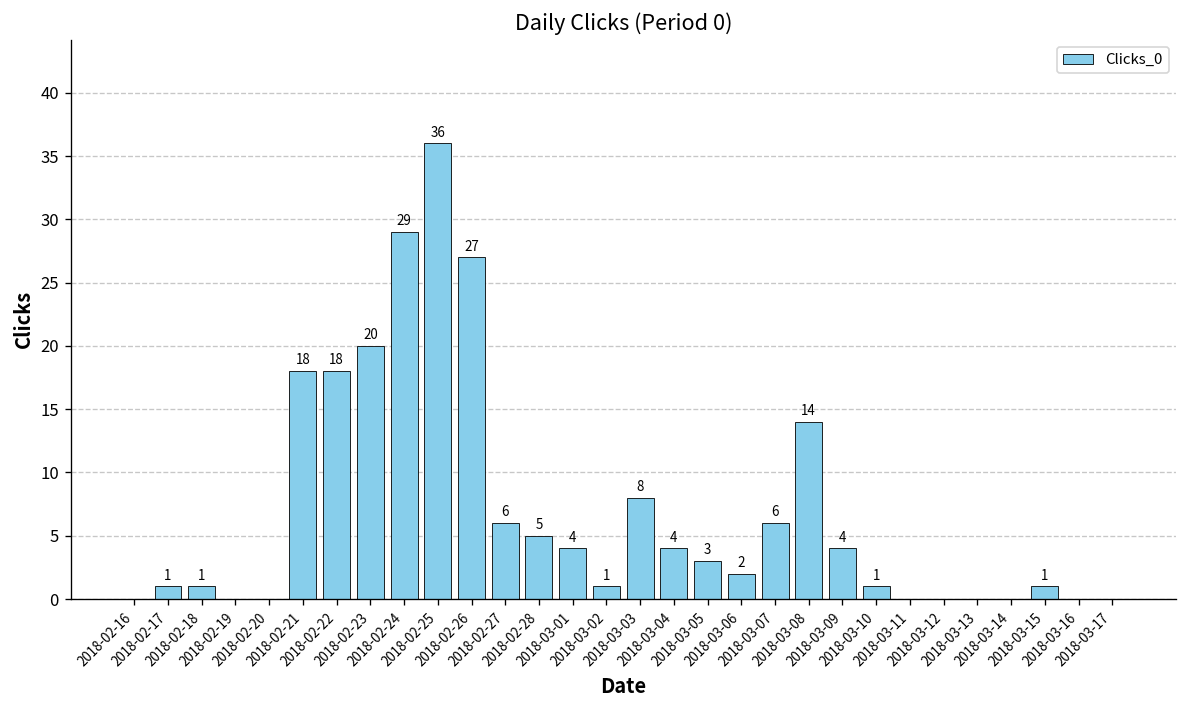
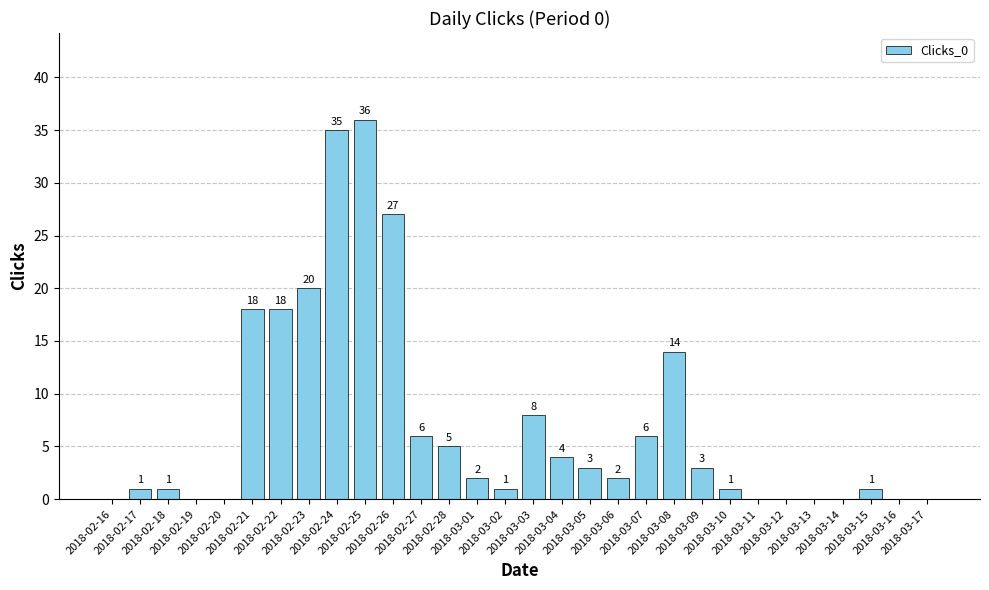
  {
    "2018-02-17": 1,
    "2018-02-18": 1,
    "2018-02-21": 18,
    "2018-02-22": 18,
    "2018-02-23": 20,
-   "2018-02-24": 29,
+   "2018-02-24": 35,
    "2018-02-25": 36,
    "2018-02-26": 27,
    "2018-02-27": 6,
    "2018-02-28": 5,
-   "2018-03-01": 4,
+   "2018-03-01": 2,
    "2018-03-02": 1,
    "2018-03-03": 8,
    "2018-03-04": 4,
    "2018-03-05": 3,
    "2018-03-06": 2,
    "2018-03-07": 6,
    "2018-03-08": 14,
-   "2018-03-09": 4,
+   "2018-03-09": 3,
    "2018-03-10": 1,
    "2018-03-15": 1
  }
